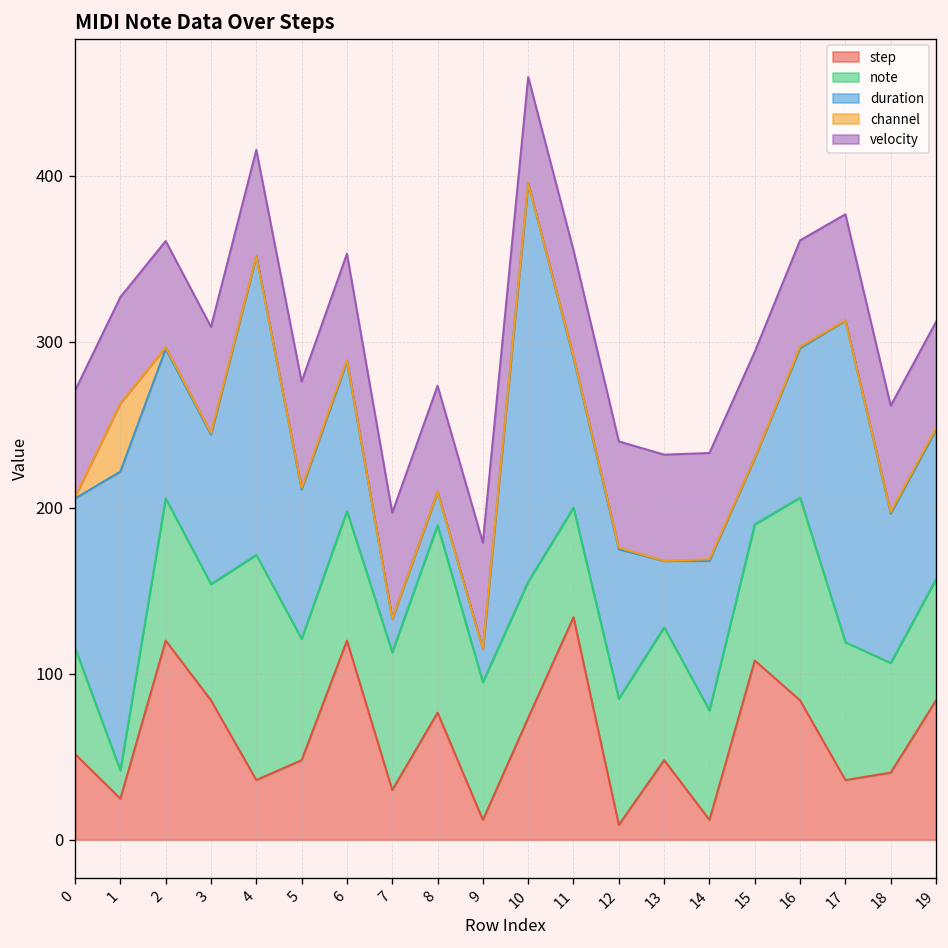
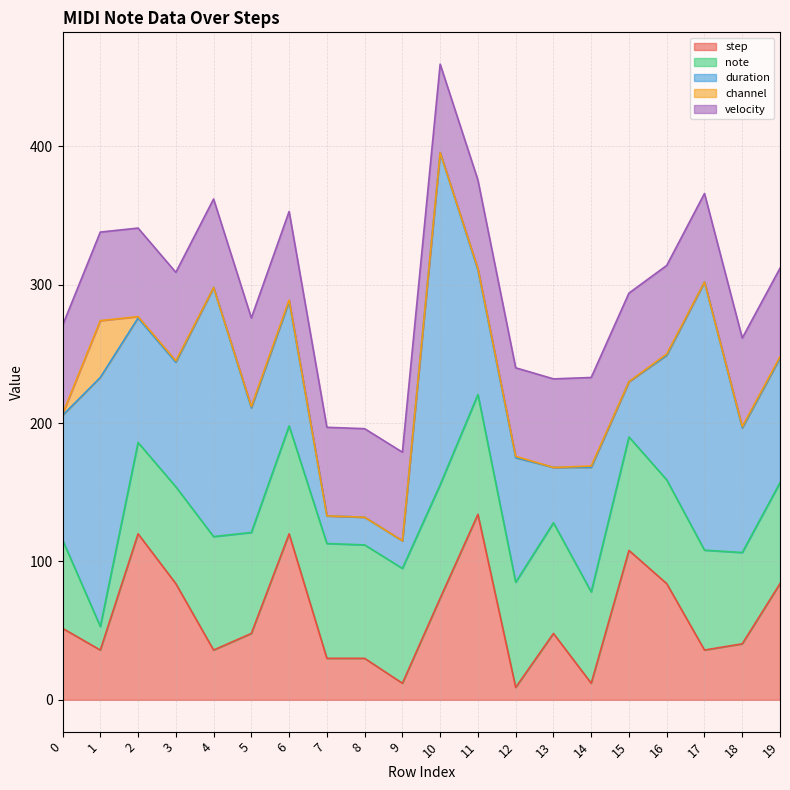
  {
    "step": {
      "0": 52,
-     "1": 25,
+     "1": 36,
      "2": 120,
      "3": 84,
      "4": 36,
      "5": 48,
      "6": 120,
      "7": 30,
-     "8": 77,
+     "8": 30,
      "9": 12,
      "10": 74,
      "11": 134,
      "12": 9,
      "13": 48,
      "14": 12,
      "15": 108,
      "16": 84,
      "17": 36,
      "18": 41,
      "19": 84
    },
    "note": {
      "0": 64,
      "1": 17,
-     "2": 86,
+     "2": 66,
      "3": 70,
-     "4": 136,
+     "4": 82,
      "5": 73,
      "6": 78,
      "7": 83,
-     "8": 113,
+     "8": 82,
      "9": 83,
      "10": 82,
-     "11": 66,
+     "11": 87,
      "12": 76,
      "13": 80,
      "14": 66,
      "15": 82,
-     "16": 122,
-     "17": 83,
+     "16": 75,
+     "17": 72,
      "18": 66,
      "19": 73
    },
    "duration": {
      "1": 180
    },
    "channel": {
      "1": 41
    },
    "velocity": {
      "0": 64,
      "1": 64,
      "2": 64,
      "3": 64,
      "4": 64,
      "5": 64,
      "6": 64,
      "7": 64,
      "8": 64,
      "9": 64,
      "10": 64,
      "11": 64,
      "12": 64,
      "13": 64,
      "14": 64,
      "15": 64,
      "16": 64,
      "17": 64,
      "18": 64,
      "19": 64
    }
  }
